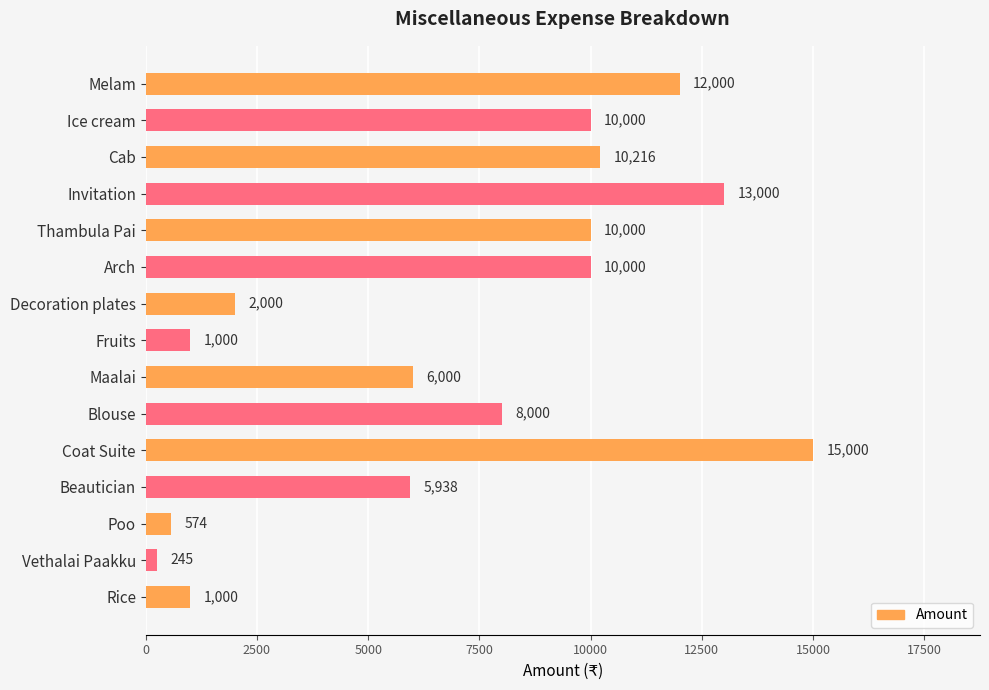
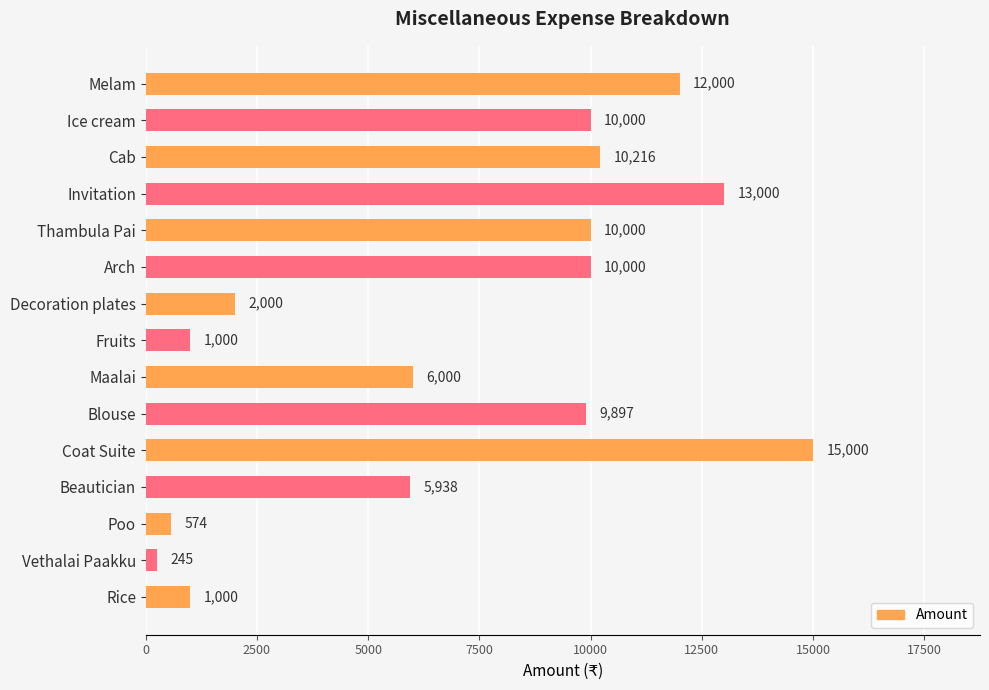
  {
    "Melam": "12,000",
    "Ice cream": "10,000",
    "Cab": "10,216",
    "Invitation": "13,000",
    "Thambula Pai": "10,000",
    "Arch": "10,000",
    "Decoration plates": "2,000",
    "Fruits": "1,000",
    "Maalai": "6,000",
-   "Blouse": "8,000",
+   "Blouse": "9,897",
    "Coat Suite": "15,000",
    "Beautician": "5,938",
    "Poo": "574",
    "Vethalai Paakku": "245",
    "Rice": "1,000"
  }
